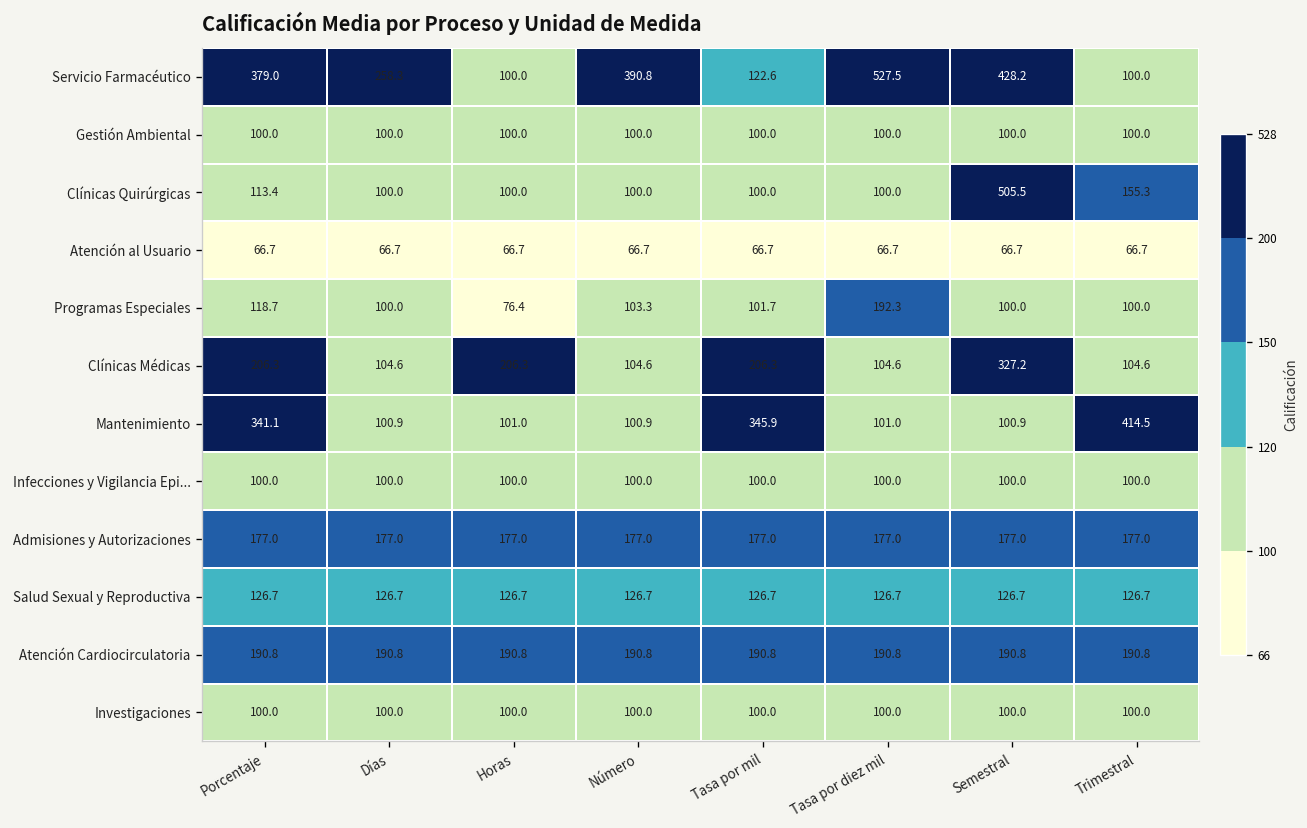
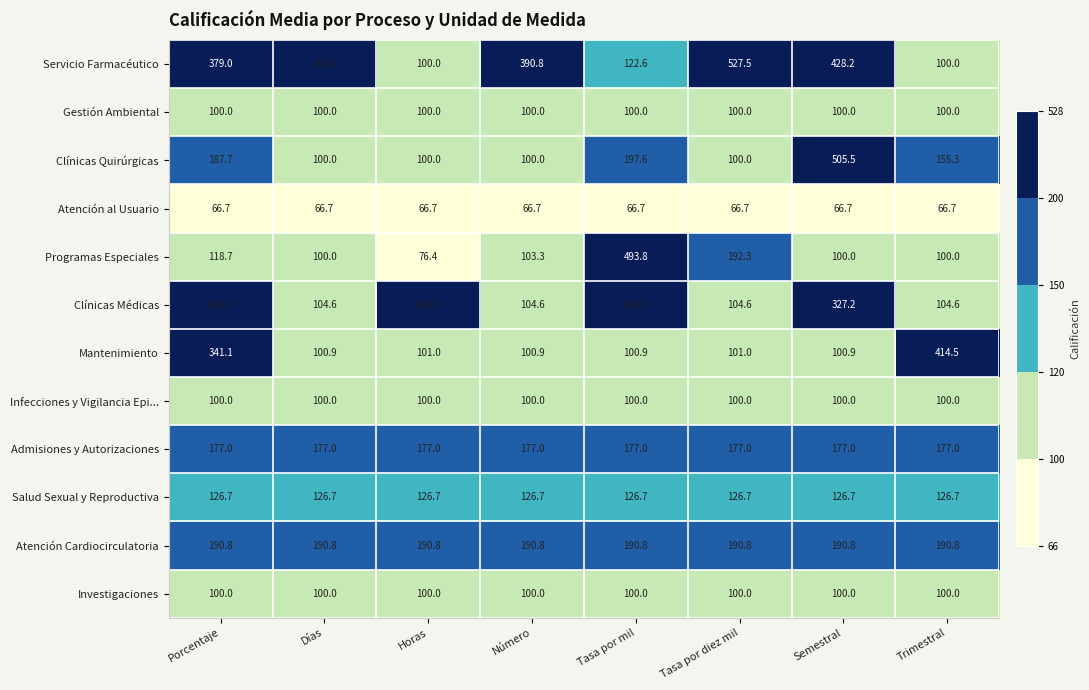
  {
    "Servicio Farmacéutico": {
      "Porcentaje": 379.0,
      "Días": 258.3,
      "Horas": 100.0,
      "Número": 390.8,
      "Tasa por mil": 122.6,
      "Tasa por diez mil": 527.5,
      "Semestral": 428.2,
      "Trimestral": 100.0
    },
    "Gestión Ambiental": {
      "Porcentaje": 100.0,
      "Días": 100.0,
      "Horas": 100.0,
      "Número": 100.0,
      "Tasa por mil": 100.0,
      "Tasa por diez mil": 100.0,
      "Semestral": 100.0,
      "Trimestral": 100.0
    },
    "Clínicas Quirúrgicas": {
-     "Porcentaje": 113.4,
+     "Porcentaje": 187.7,
      "Días": 100.0,
      "Horas": 100.0,
      "Número": 100.0,
-     "Tasa por mil": 100.0,
+     "Tasa por mil": 197.6,
      "Tasa por diez mil": 100.0,
      "Semestral": 505.5,
      "Trimestral": 155.3
    },
    "Atención al Usuario": {
      "Porcentaje": 66.7,
      "Días": 66.7,
      "Horas": 66.7,
      "Número": 66.7,
      "Tasa por mil": 66.7,
      "Tasa por diez mil": 66.7,
      "Semestral": 66.7,
      "Trimestral": 66.7
    },
    "Programas Especiales": {
      "Porcentaje": 118.7,
      "Días": 100.0,
      "Horas": 76.4,
      "Número": 103.3,
-     "Tasa por mil": 101.7,
+     "Tasa por mil": 493.8,
      "Tasa por diez mil": 192.3,
      "Semestral": 100.0,
      "Trimestral": 100.0
    },
    "Clínicas Médicas": {
      "Porcentaje": 206.3,
      "Días": 104.6,
      "Horas": 206.3,
      "Número": 104.6,
      "Tasa por mil": 206.3,
      "Tasa por diez mil": 104.6,
      "Semestral": 327.2,
      "Trimestral": 104.6
    },
    "Mantenimiento": {
      "Porcentaje": 341.1,
      "Días": 100.9,
      "Horas": 101.0,
      "Número": 100.9,
-     "Tasa por mil": 345.9,
+     "Tasa por mil": 100.9,
      "Tasa por diez mil": 101.0,
      "Semestral": 100.9,
      "Trimestral": 414.5
    },
    "Infecciones y Vigilancia Epi...": {
      "Porcentaje": 100.0,
      "Días": 100.0,
      "Horas": 100.0,
      "Número": 100.0,
      "Tasa por mil": 100.0,
      "Tasa por diez mil": 100.0,
      "Semestral": 100.0,
      "Trimestral": 100.0
    },
    "Admisiones y Autorizaciones": {
      "Porcentaje": 177.0,
      "Días": 177.0,
      "Horas": 177.0,
      "Número": 177.0,
      "Tasa por mil": 177.0,
      "Tasa por diez mil": 177.0,
      "Semestral": 177.0,
      "Trimestral": 177.0
    },
    "Salud Sexual y Reproductiva": {
      "Porcentaje": 126.7,
      "Días": 126.7,
      "Horas": 126.7,
      "Número": 126.7,
      "Tasa por mil": 126.7,
      "Tasa por diez mil": 126.7,
      "Semestral": 126.7,
      "Trimestral": 126.7
    },
    "Atención Cardiocirculatoria": {
      "Porcentaje": 190.8,
      "Días": 190.8,
      "Horas": 190.8,
      "Número": 190.8,
      "Tasa por mil": 190.8,
      "Tasa por diez mil": 190.8,
      "Semestral": 190.8,
      "Trimestral": 190.8
    },
    "Investigaciones": {
      "Porcentaje": 100.0,
      "Días": 100.0,
      "Horas": 100.0,
      "Número": 100.0,
      "Tasa por mil": 100.0,
      "Tasa por diez mil": 100.0,
      "Semestral": 100.0,
      "Trimestral": 100.0
    }
  }
